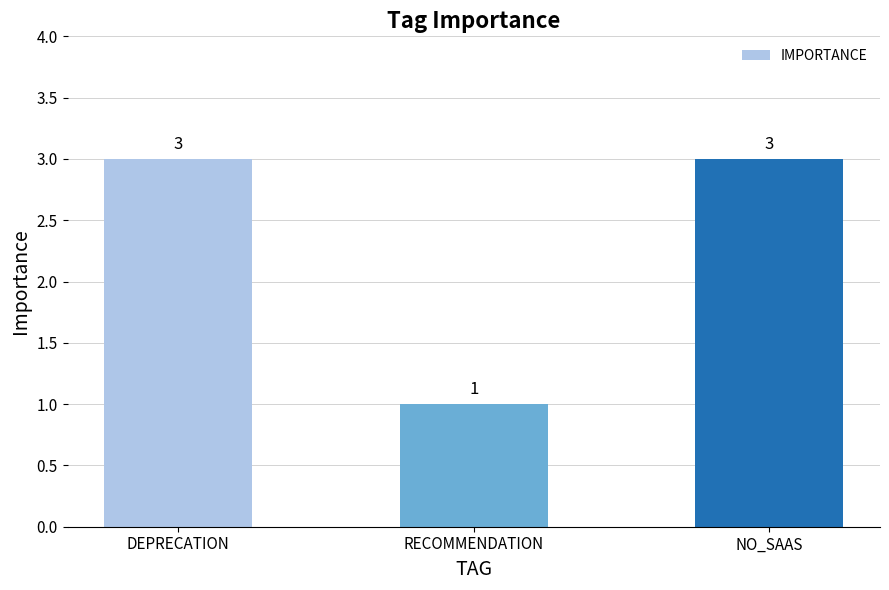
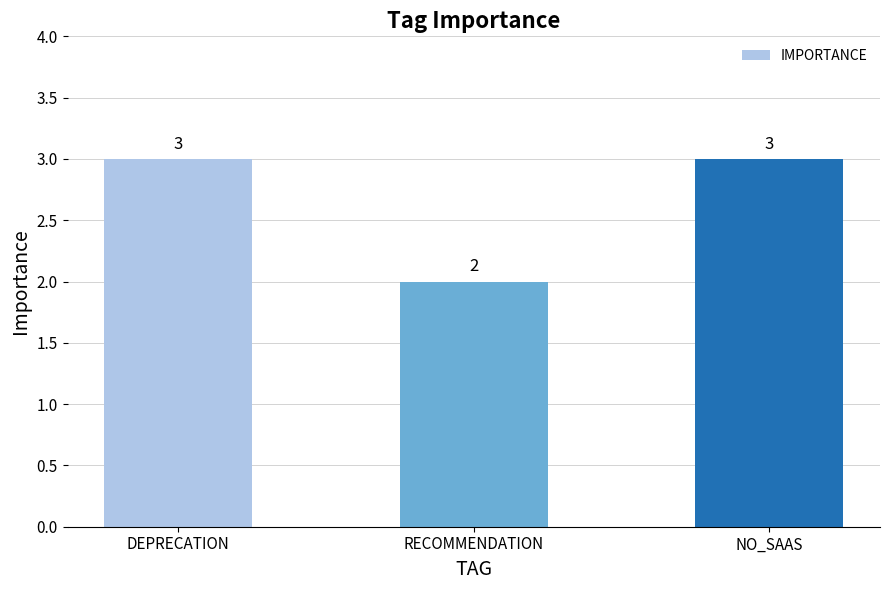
  {
    "DEPRECATION": 3,
-   "RECOMMENDATION": 1,
+   "RECOMMENDATION": 2,
    "NO_SAAS": 3
  }
